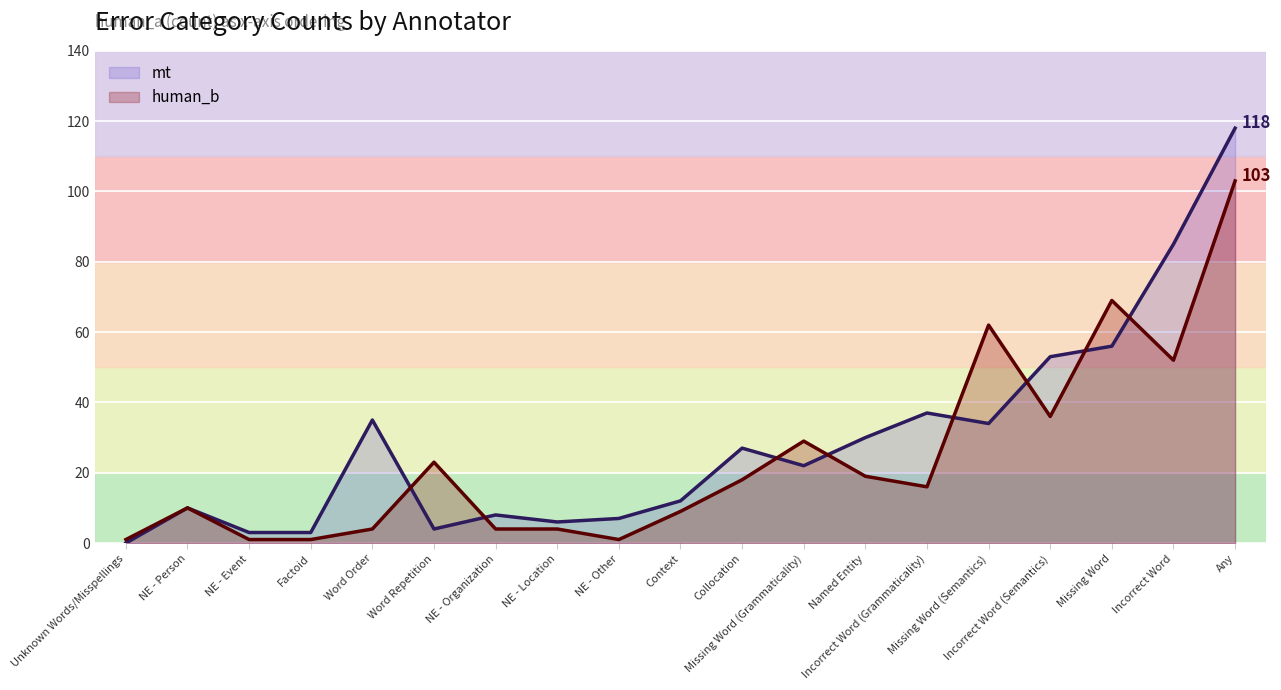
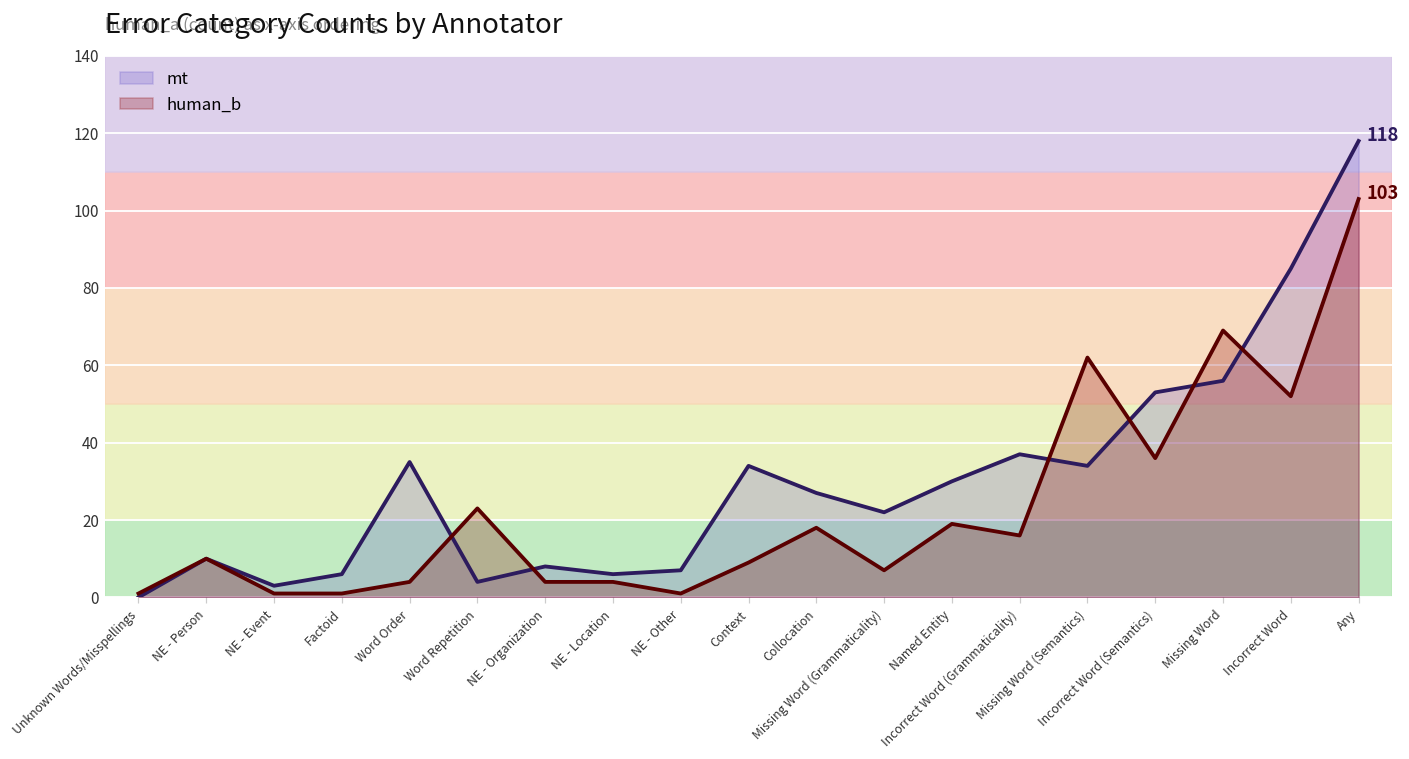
  {
    "mt": {
      "Unknown Words/Misspellings": 0,
      "NE - Event": 3,
-     "Factoid": 3,
+     "Factoid": 6,
      "Word Order": 35,
      "Word Repetition": 4,
      "NE - Organization": 8,
      "NE - Location": 6,
      "NE - Other": 7,
-     "Context": 12,
+     "Context": 34,
      "Collocation": 27,
      "Missing Word (Grammaticality)": 22,
      "Named Entity": 30,
      "Incorrect Word (Grammaticality)": 37,
      "Missing Word (Semantics)": 34,
      "Incorrect Word (Semantics)": 53,
      "Missing Word": 56,
      "Incorrect Word": 85
    },
    "human_b": {
      "Unknown Words/Misspellings": 1,
      "NE - Event": 1,
      "Factoid": 1,
      "Word Order": 4,
      "Word Repetition": 23,
      "NE - Organization": 4,
      "NE - Location": 4,
      "NE - Other": 1,
      "Context": 9,
      "Collocation": 18,
-     "Missing Word (Grammaticality)": 29,
+     "Missing Word (Grammaticality)": 7,
      "Named Entity": 19,
      "Incorrect Word (Grammaticality)": 16,
      "Missing Word (Semantics)": 62,
      "Incorrect Word (Semantics)": 36,
      "Missing Word": 69,
      "Incorrect Word": 52
    }
  }
